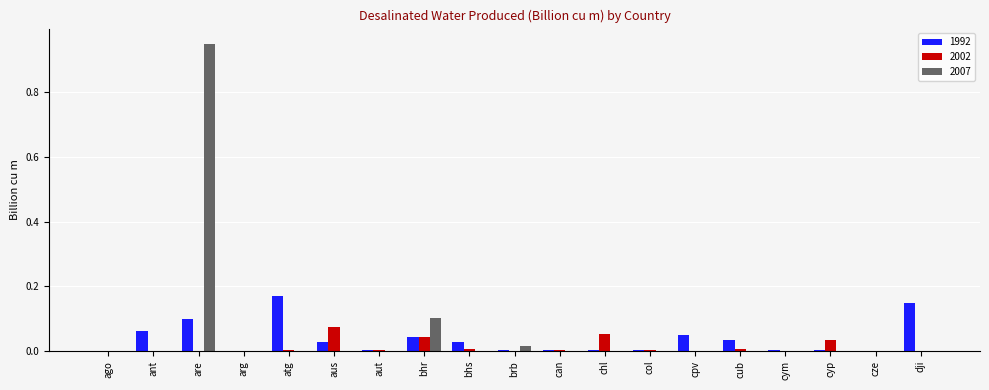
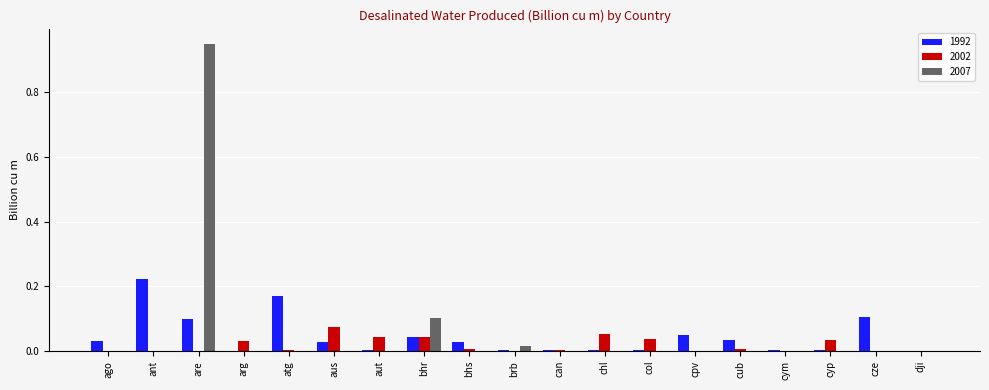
  {
    "1992": {
-     "ago": 0.00,
-     "ant": 0.06,
+     "ago": 0.03,
+     "ant": 0.22,
      "are": 0.10,
      "atg": 0.17,
      "aus": 0.03,
      "bhr": 0.04,
      "bhs": 0.03,
      "cpv": 0.05,
      "cub": 0.03,
-     "cze": 0.00,
-     "dji": 0.15
+     "cze": 0.11,
+     "dji": 0.00
    },
    "2002": {
      "ant": 0.00,
      "are": 0.00,
-     "arg": 0.00,
+     "arg": 0.03,
      "aus": 0.07,
-     "aut": 0.00,
+     "aut": 0.04,
      "bhr": 0.04,
      "brb": 0.00,
      "chl": 0.05,
-     "col": 0.00,
+     "col": 0.04,
      "cpv": 0.00,
      "cym": 0.00,
      "cyp": 0.03
    },
    "2007": {
      "ago": 0.00,
      "ant": 0.00,
      "are": 0.95,
      "arg": 0.00,
      "atg": 0.00,
      "aus": 0.00,
      "aut": 0.00,
      "bhr": 0.10,
      "bhs": 0.00,
      "brb": 0.01,
      "can": 0.00,
      "chl": 0.00,
      "col": 0.00,
      "cpv": 0.00,
      "cub": 0.00,
      "cym": 0.00,
      "cyp": 0.00,
      "cze": 0.00,
      "dji": 0.00
    }
  }
